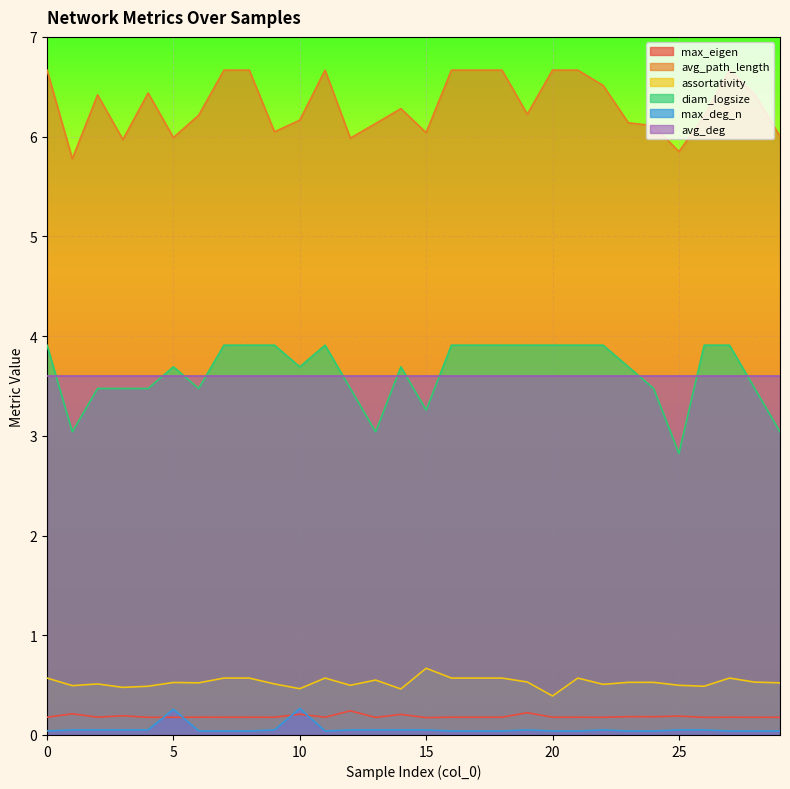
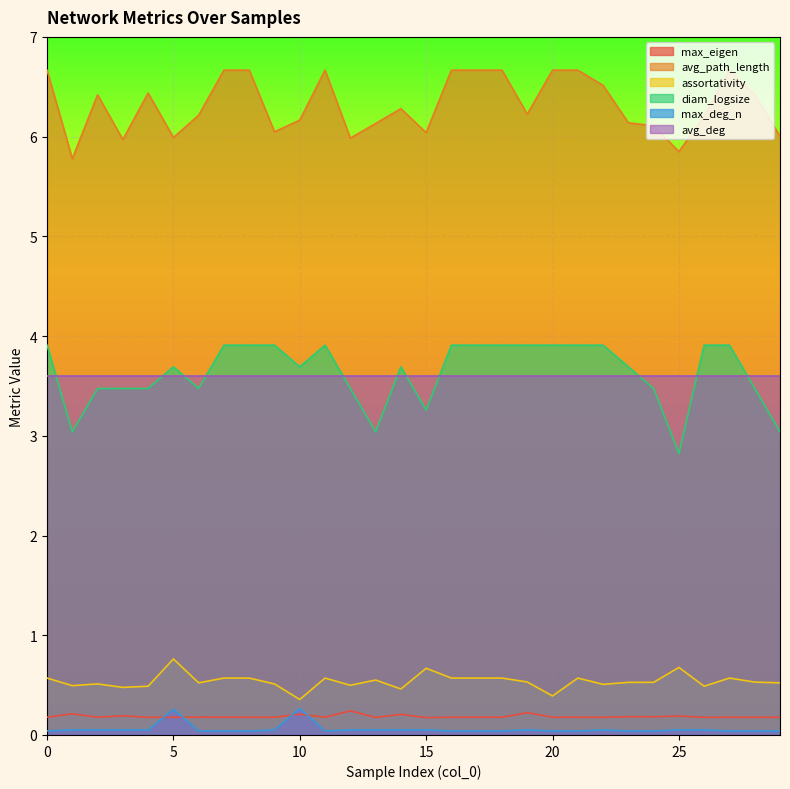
  {
    "assortativity": {
      "0": 0.6,
-     "5": 0.5,
-     "10": 0.5,
+     "5": 0.8,
+     "10": 0.4,
      "15": 0.7,
      "20": 0.4,
-     "25": 0.5
+     "25": 0.7
    },
    "diam_logsize": {
      "0": 3.9,
      "5": 3.7,
      "10": 3.7,
      "15": 3.3,
      "20": 3.9,
      "25": 2.8
    },
    "max_deg_n": {
      "0": 0.0,
      "5": 0.3,
      "10": 0.3,
      "15": 0.1,
      "20": 0.0,
      "25": 0.1
    },
    "avg_deg": {
      "0": 3.6,
      "5": 3.6,
      "10": 3.6,
      "15": 3.6,
      "20": 3.6,
      "25": 3.6
    }
  }
